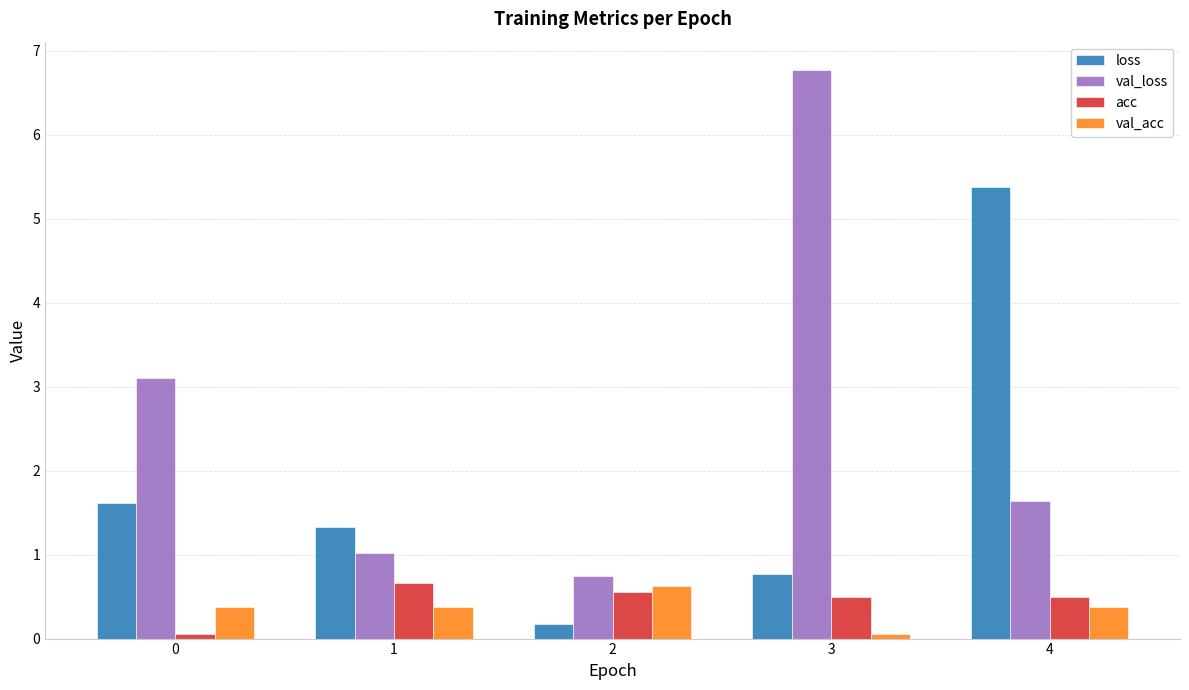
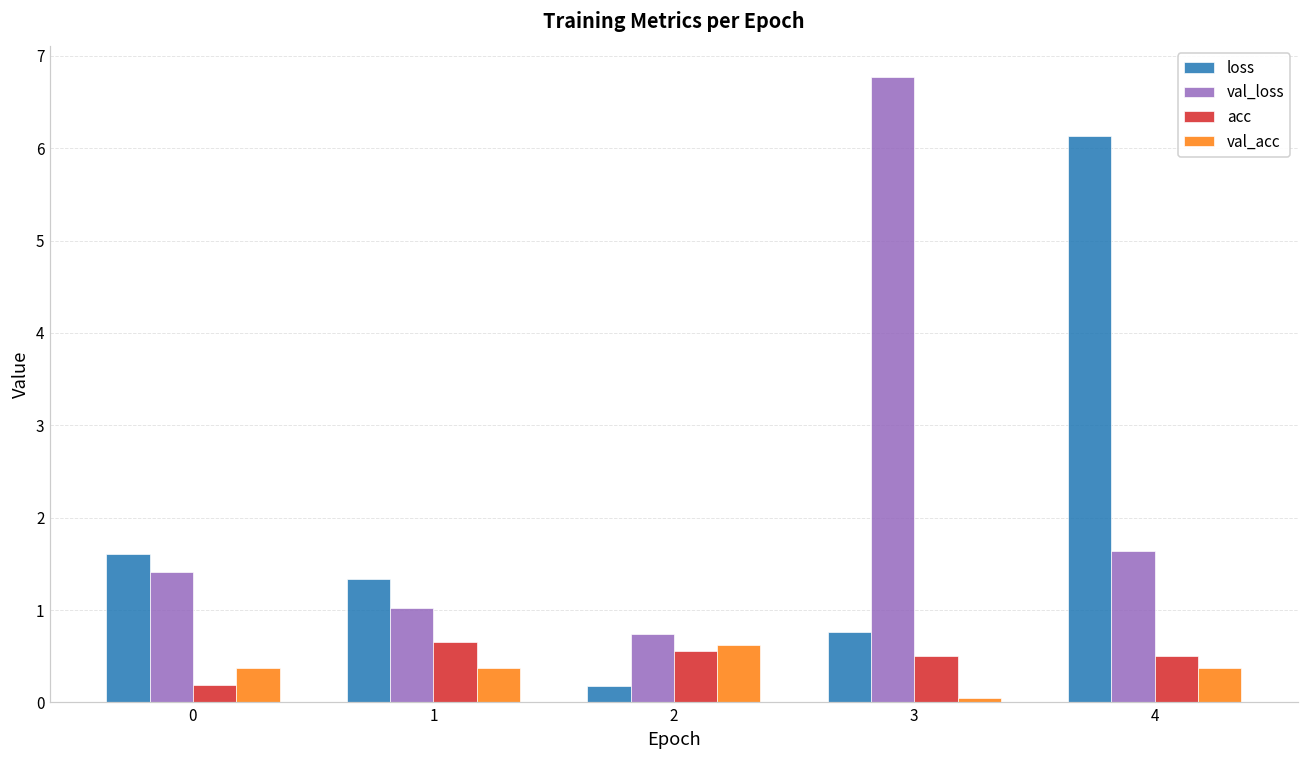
  {
    "loss": {
      "0": 1.6,
      "1": 1.3,
      "2": 0.2,
      "3": 0.8,
-     "4": 5.4
+     "4": 6.1
    },
    "val_loss": {
-     "0": 3.1,
+     "0": 1.4,
      "1": 1.0,
      "2": 0.7,
      "3": 6.8,
      "4": 1.6
    },
    "acc": {
-     "0": 0.1,
+     "0": 0.2,
      "1": 0.7,
      "2": 0.6,
      "3": 0.5,
      "4": 0.5
    },
    "val_acc": {
      "0": 0.4,
      "1": 0.4,
      "2": 0.6,
      "3": 0.0,
      "4": 0.4
    }
  }
